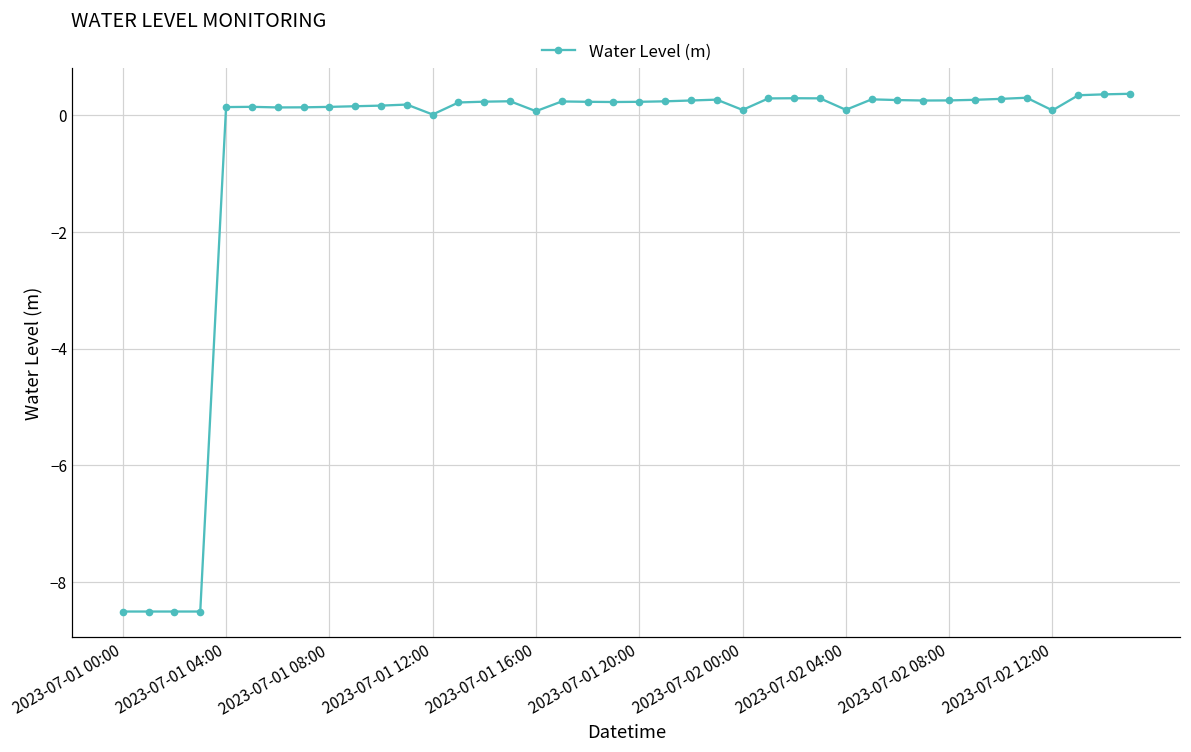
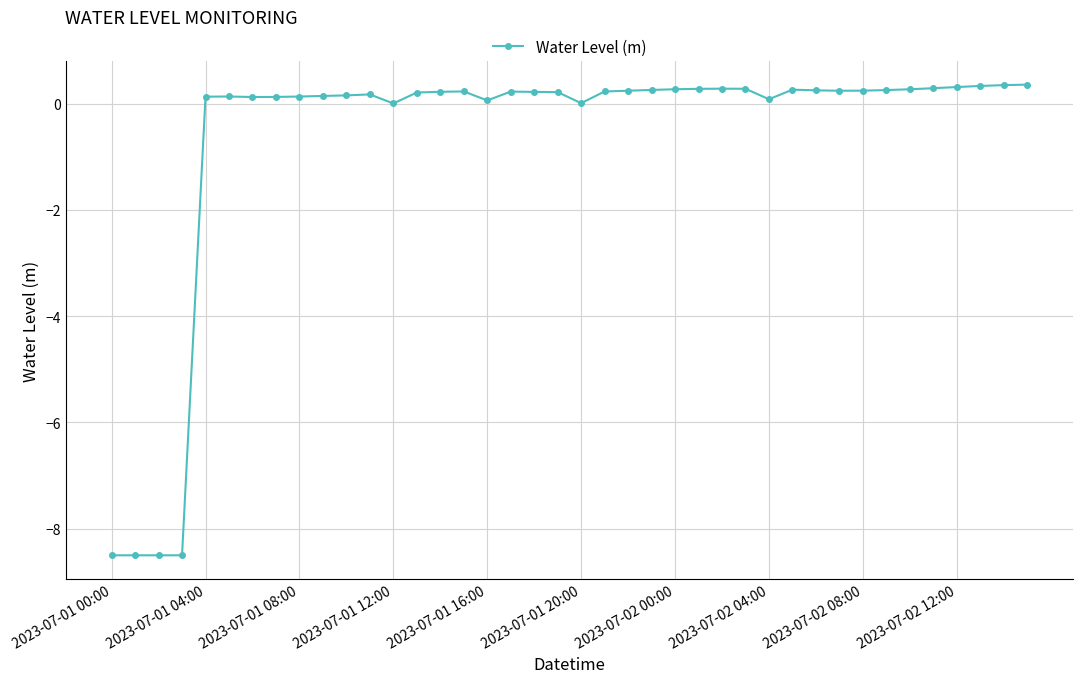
  {
    "2023-07-01 00:00": -8.5,
    "2023-07-01 04:00": 0.1,
    "2023-07-01 08:00": 0.1,
    "2023-07-01 12:00": 0.0,
    "2023-07-01 16:00": 0.1,
-   "2023-07-01 20:00": 0.2,
-   "2023-07-02 00:00": 0.1,
+   "2023-07-01 20:00": 0.0,
+   "2023-07-02 00:00": 0.3,
    "2023-07-02 04:00": 0.1,
    "2023-07-02 08:00": 0.2,
-   "2023-07-02 12:00": 0.1
+   "2023-07-02 12:00": 0.3
  }
